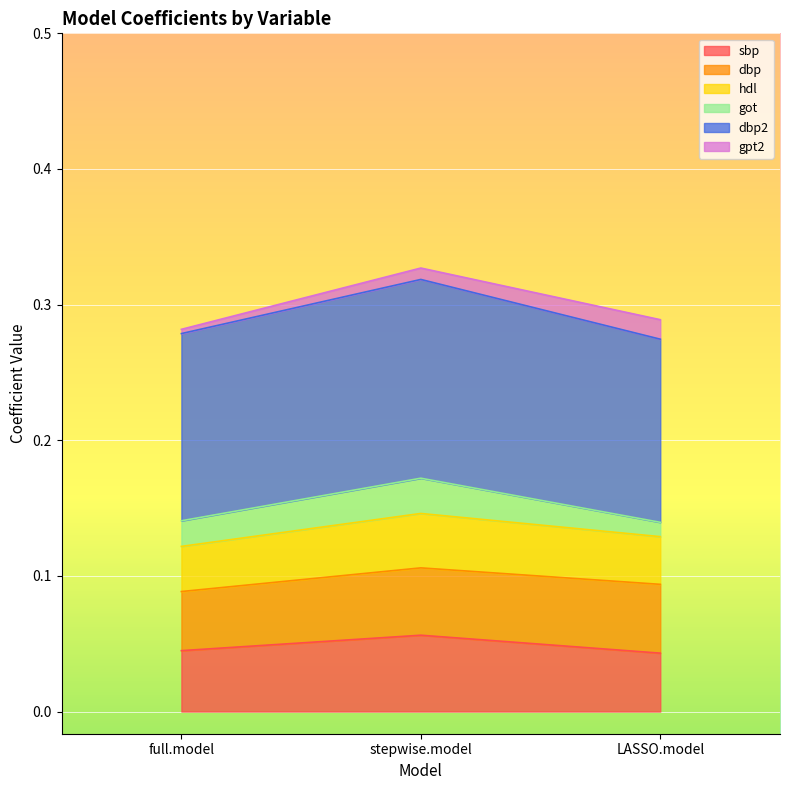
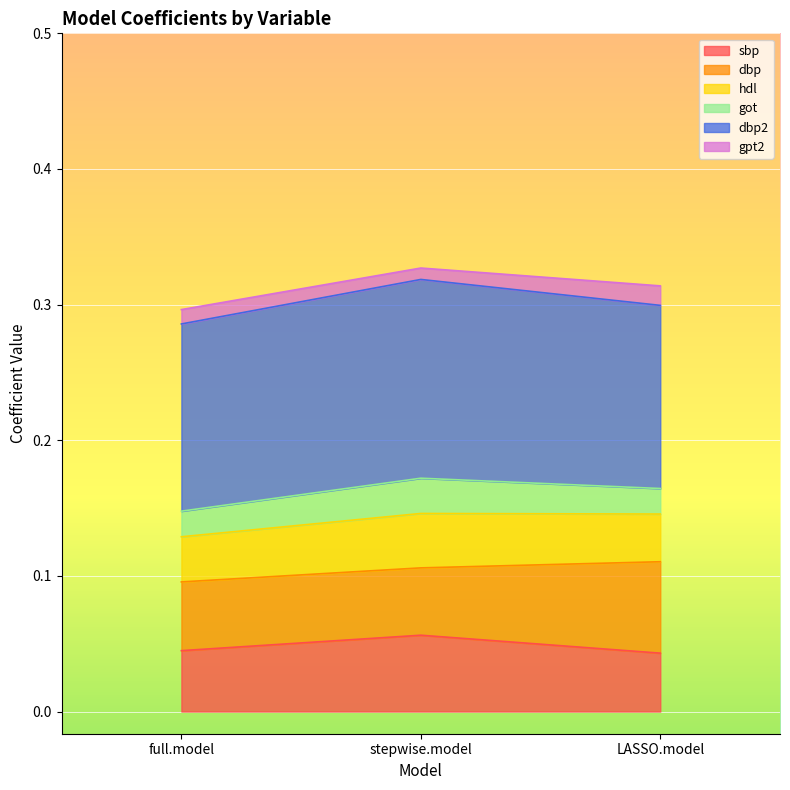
  {
    "sbp": {
      "full.model": 0.045,
      "stepwise.model": 0.056,
      "LASSO.model": 0.043
    },
    "dbp": {
-     "full.model": 0.044,
+     "full.model": 0.051,
      "stepwise.model": 0.050,
-     "LASSO.model": 0.051
+     "LASSO.model": 0.067
    },
    "hdl": {
      "full.model": 0.033,
      "stepwise.model": 0.040,
      "LASSO.model": 0.035
    },
    "got": {
      "full.model": 0.019,
      "stepwise.model": 0.026,
-     "LASSO.model": 0.011
+     "LASSO.model": 0.019
    },
    "dbp2": {
      "full.model": 0.138,
      "stepwise.model": 0.147,
      "LASSO.model": 0.135
    },
    "gpt2": {
-     "full.model": 0.003,
+     "full.model": 0.011,
      "stepwise.model": 0.008,
      "LASSO.model": 0.014
    }
  }
